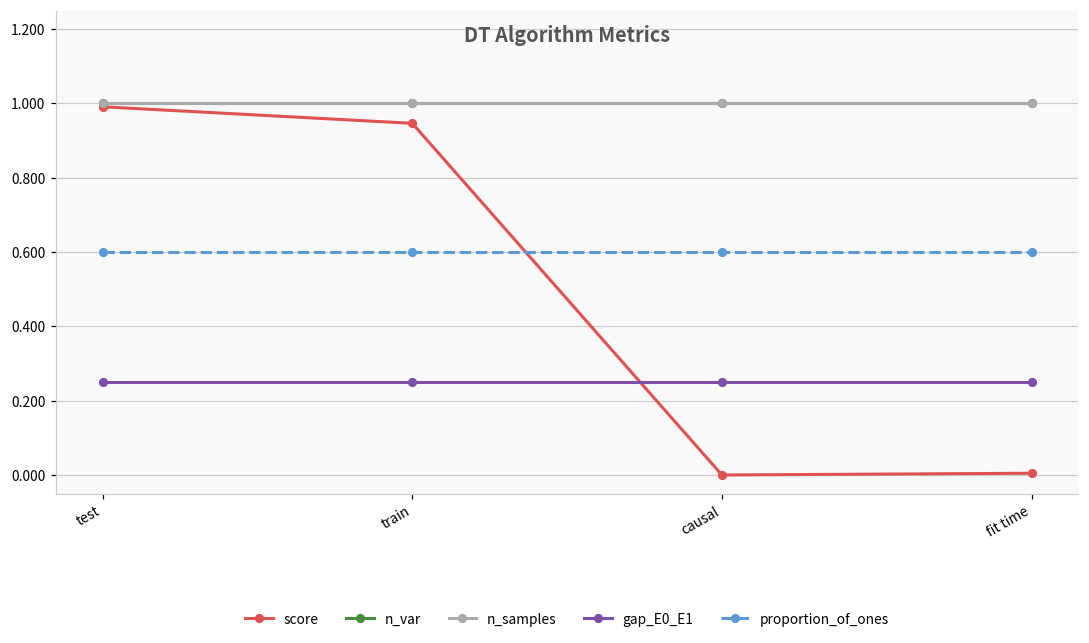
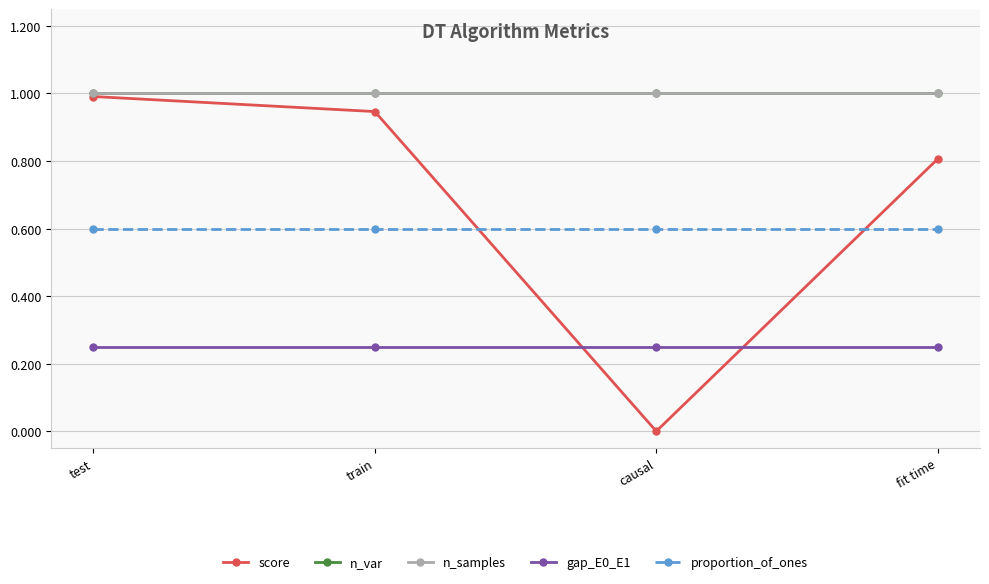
  {
    "score": {
      "test": 0.99,
      "train": 0.95,
      "causal": 0.00,
-     "fit time": 0.00
+     "fit time": 0.81
    },
    "n_samples": {
      "test": 1.00,
      "train": 1.00,
      "causal": 1.00,
      "fit time": 1.00
    },
    "gap_E0_E1": {
      "test": 0.25,
      "train": 0.25,
      "causal": 0.25,
      "fit time": 0.25
    },
    "proportion_of_ones": {
      "test": 0.60,
      "train": 0.60,
      "causal": 0.60,
      "fit time": 0.60
    }
  }
